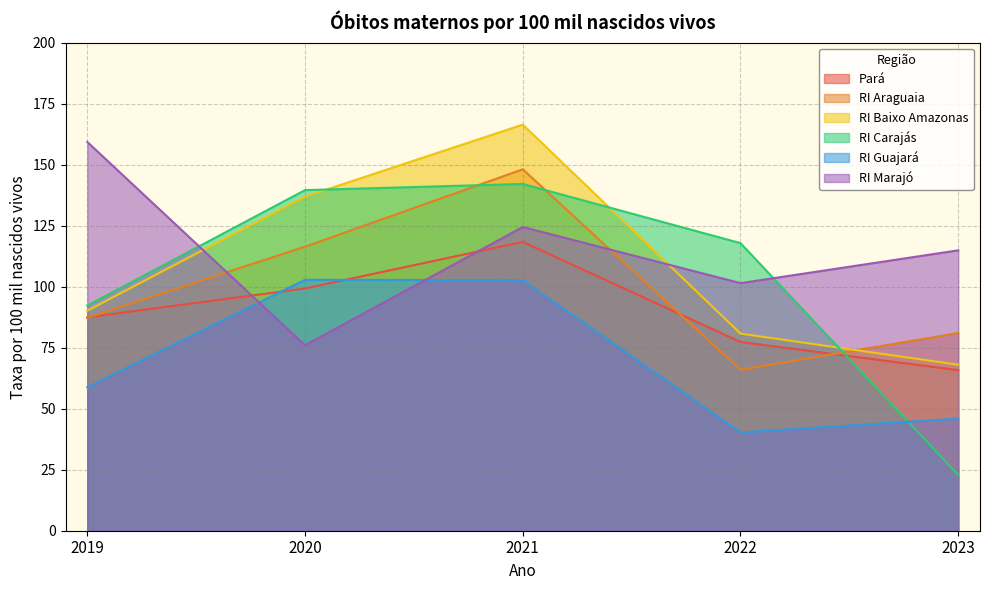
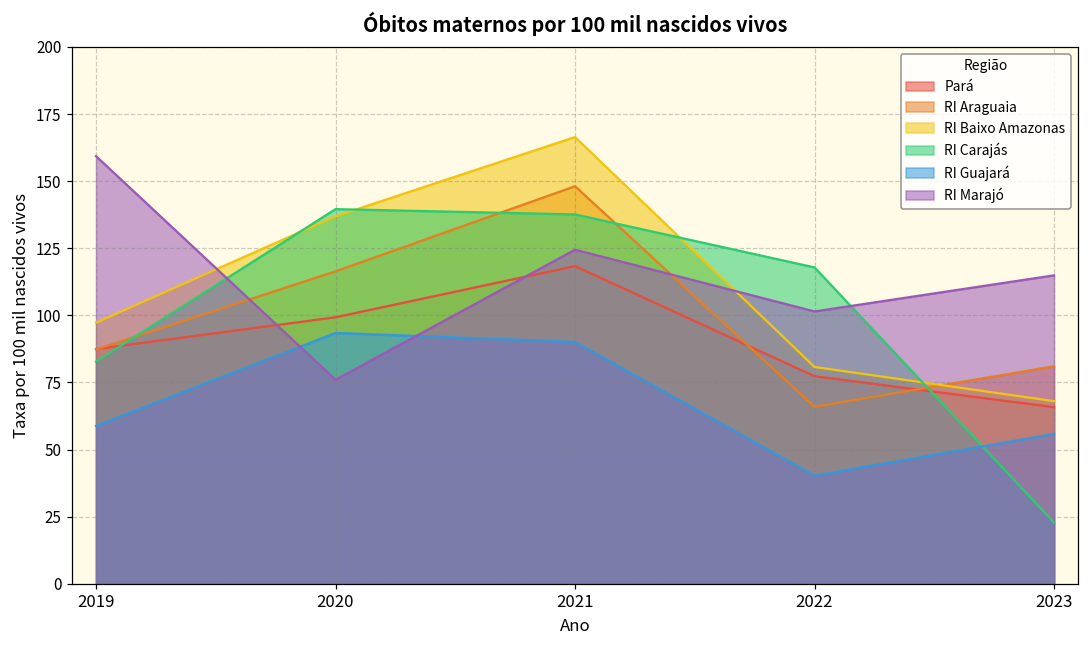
  {
    "RI Baixo Amazonas": {
-     "2019": 90,
+     "2019": 97,
      "2020": 137,
      "2021": 166,
      "2022": 81,
      "2023": 68
    },
    "RI Carajás": {
-     "2019": 92,
+     "2019": 83,
      "2020": 140,
-     "2021": 142,
+     "2021": 138,
      "2022": 118,
      "2023": 23
    },
    "RI Guajará": {
      "2019": 59,
-     "2020": 103,
-     "2021": 103,
+     "2020": 93,
+     "2021": 90,
      "2022": 40,
-     "2023": 46
+     "2023": 56
    },
    "RI Marajó": {
      "2019": 159,
      "2020": 76,
      "2021": 124,
      "2022": 101,
      "2023": 115
    }
  }
